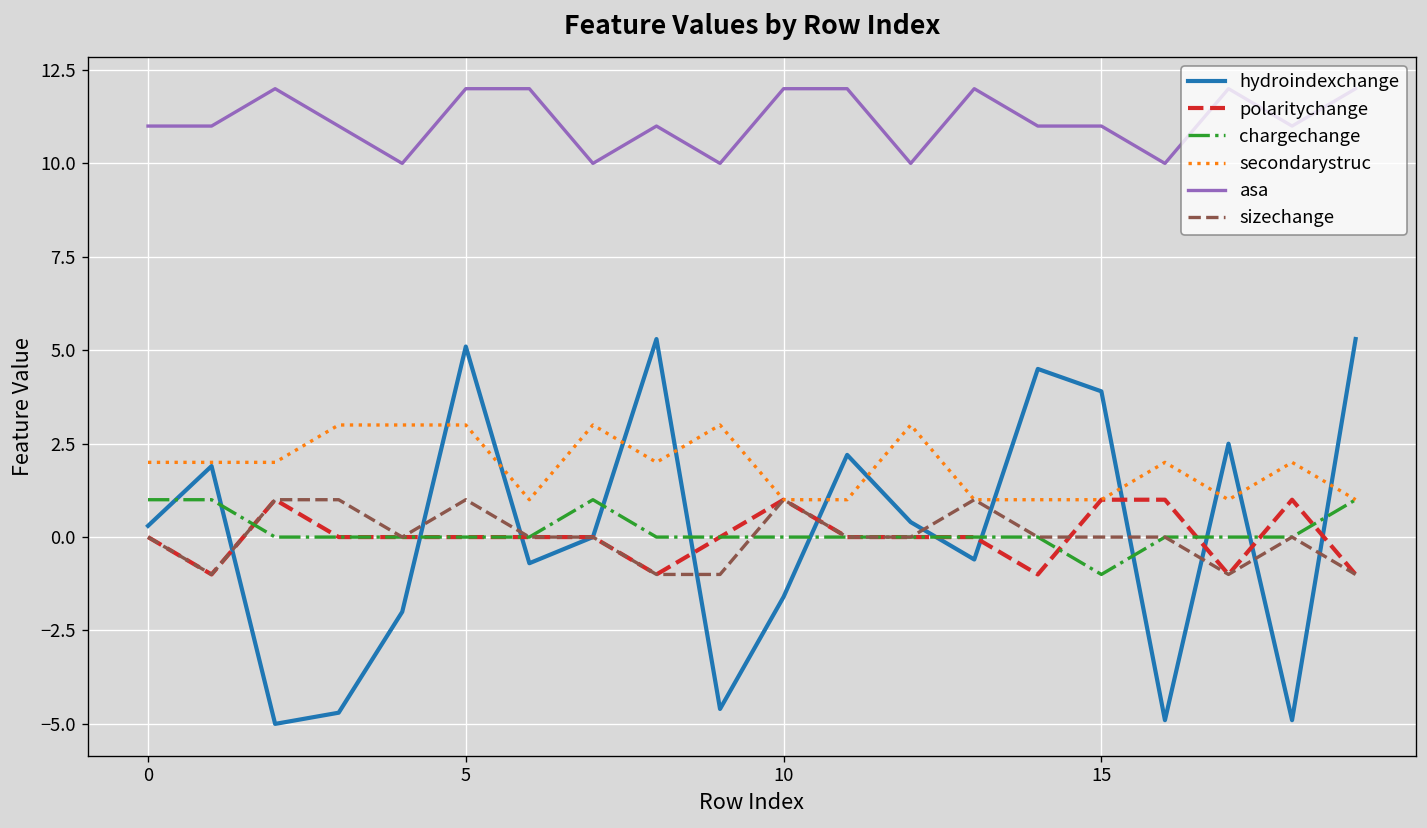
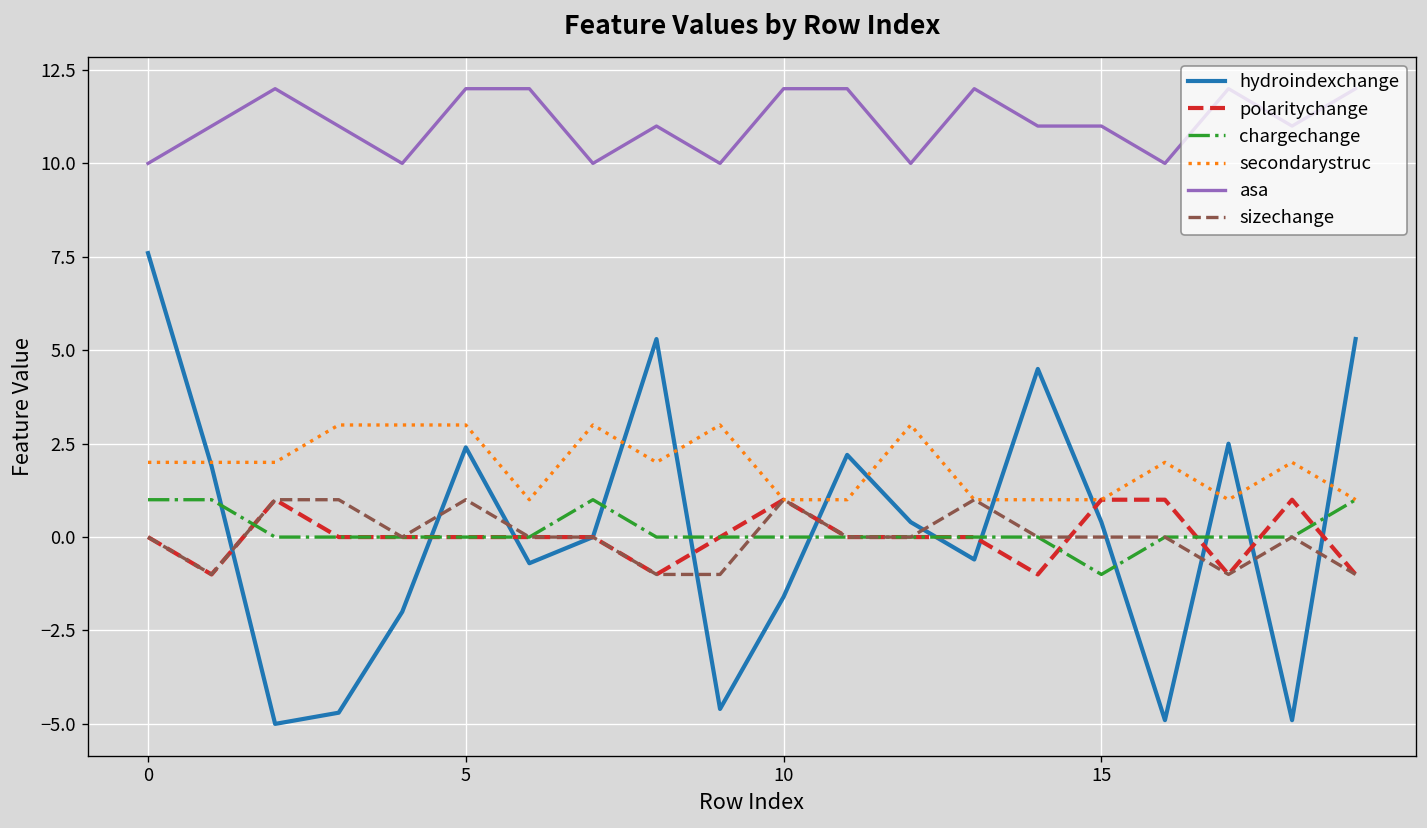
  {
    "hydroindexchange": {
-     "0": 0.3,
-     "5": 5.1,
+     "0": 7.6,
+     "5": 2.4,
      "10": -1.6,
-     "15": 3.9
+     "15": 0.4
    },
    "chargechange": {
      "0": 1.0,
      "10": 0.0,
      "15": -1.0
    },
    "secondarystruc": {
      "0": 2.0,
      "5": 3.0
    },
    "asa": {
-     "0": 11,
+     "0": 10,
      "5": 12,
      "10": 12,
      "15": 11
    },
    "sizechange": {
      "5": 1.0,
      "15": 0.0
    }
  }
